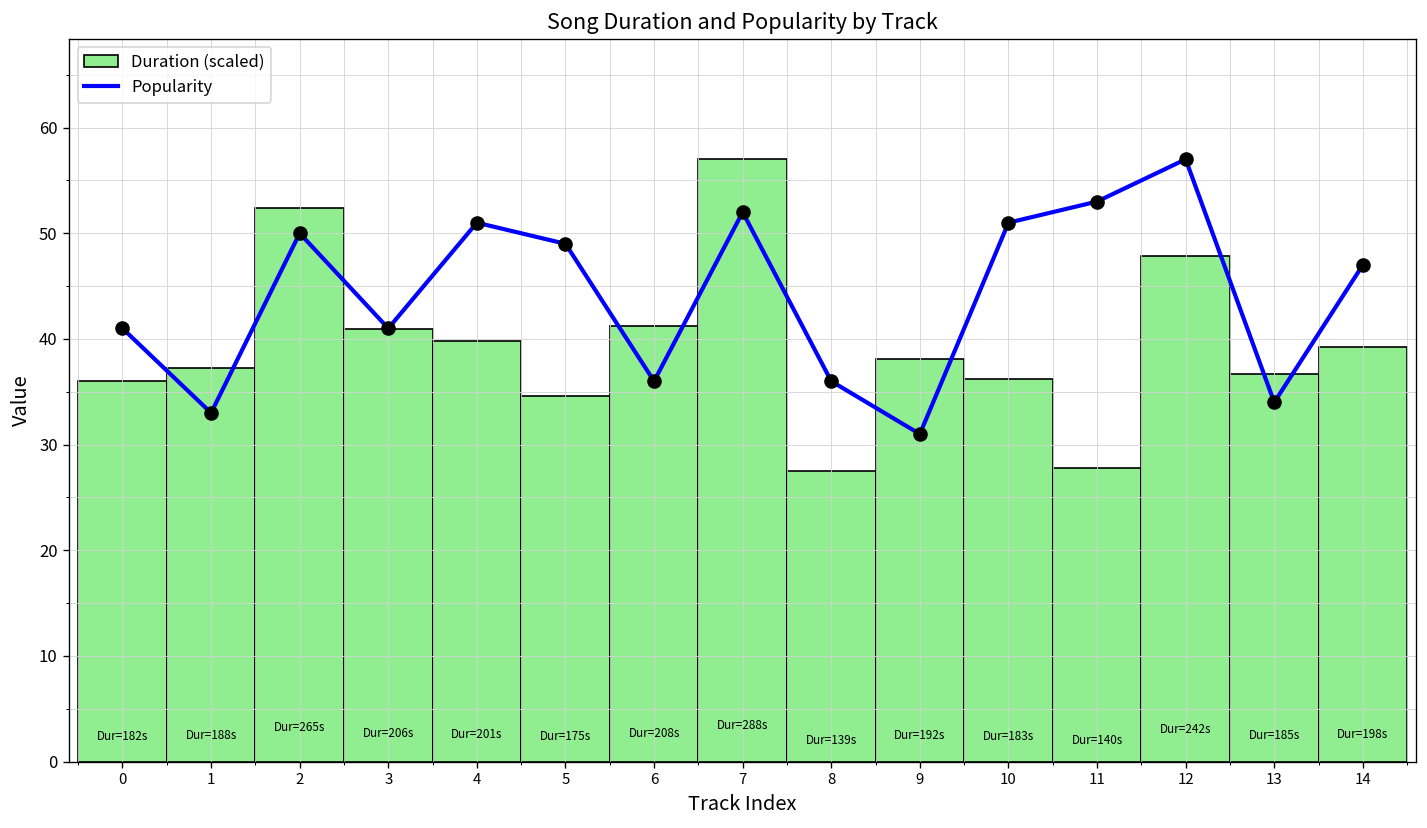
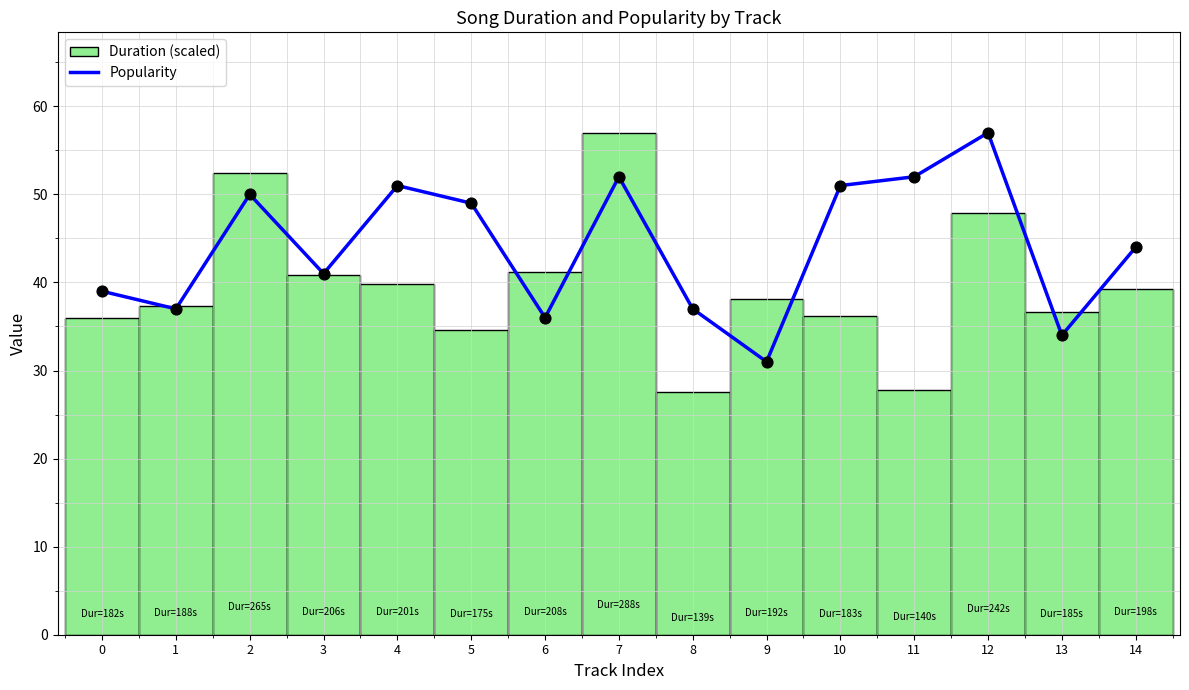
  {
-   "0": 41,
-   "1": 33,
+   "0": 39,
+   "1": 37,
    "2": 50,
    "3": 41,
    "4": 51,
    "5": 49,
    "6": 36,
    "7": 52,
-   "8": 36,
+   "8": 37,
    "9": 31,
    "10": 51,
-   "11": 53,
+   "11": 52,
    "12": 57,
    "13": 34,
-   "14": 47
+   "14": 44
  }
